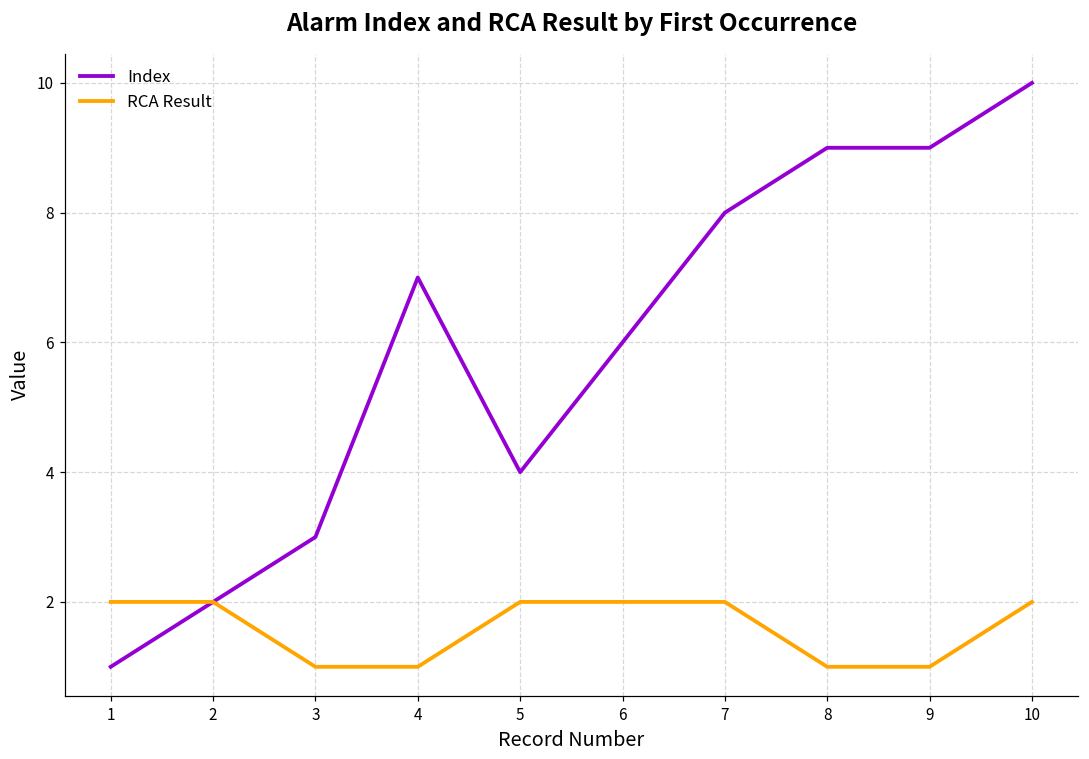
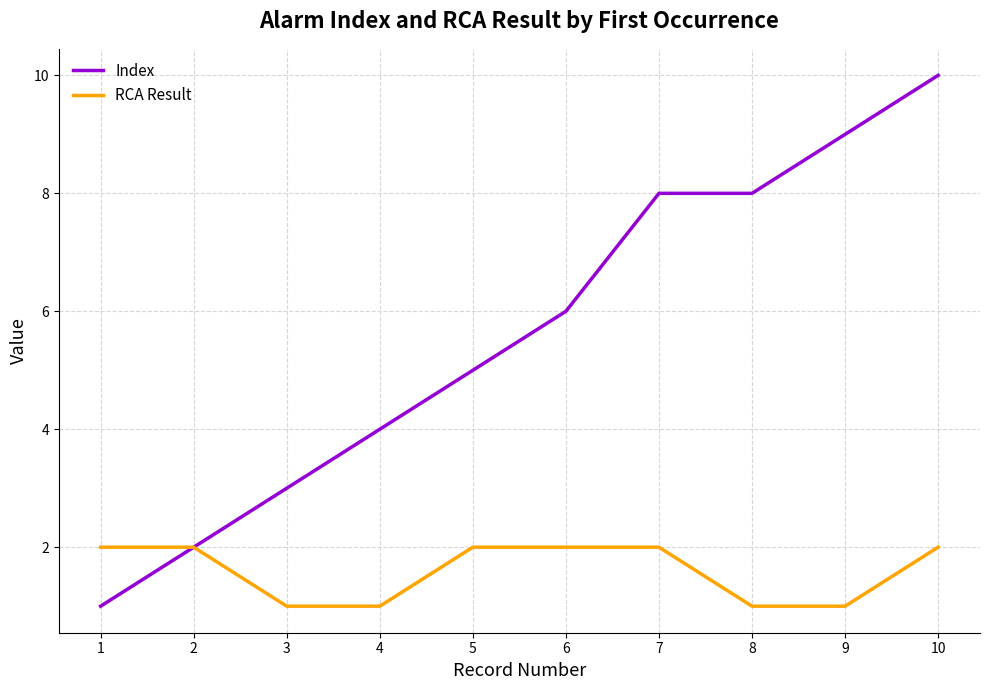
  {
    "Index": {
      "1": 1,
      "3": 3,
-     "4": 7,
-     "5": 4,
+     "4": 4,
+     "5": 5,
      "6": 6,
      "7": 8,
-     "8": 9,
+     "8": 8,
      "9": 9,
      "10": 10
    },
    "RCA Result": {
      "1": 2,
      "3": 1,
      "4": 1,
      "5": 2,
      "6": 2,
      "7": 2,
      "8": 1,
      "9": 1,
      "10": 2
    }
  }
